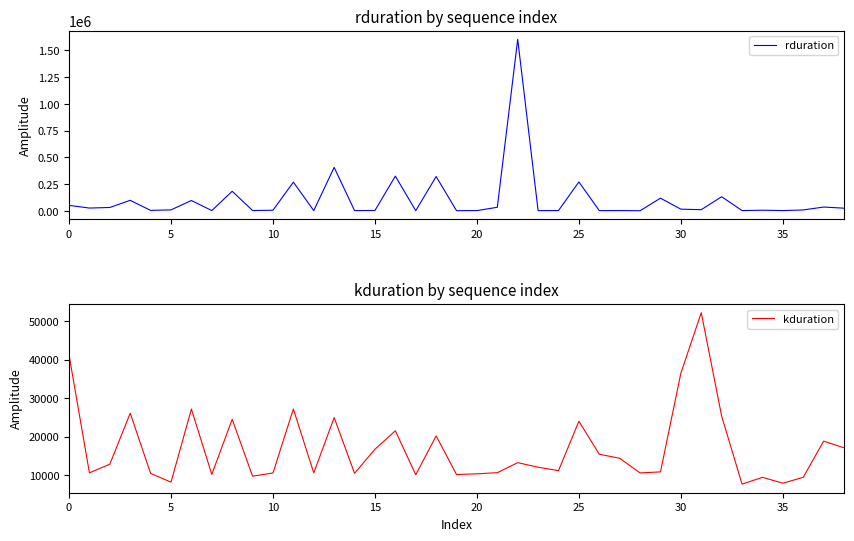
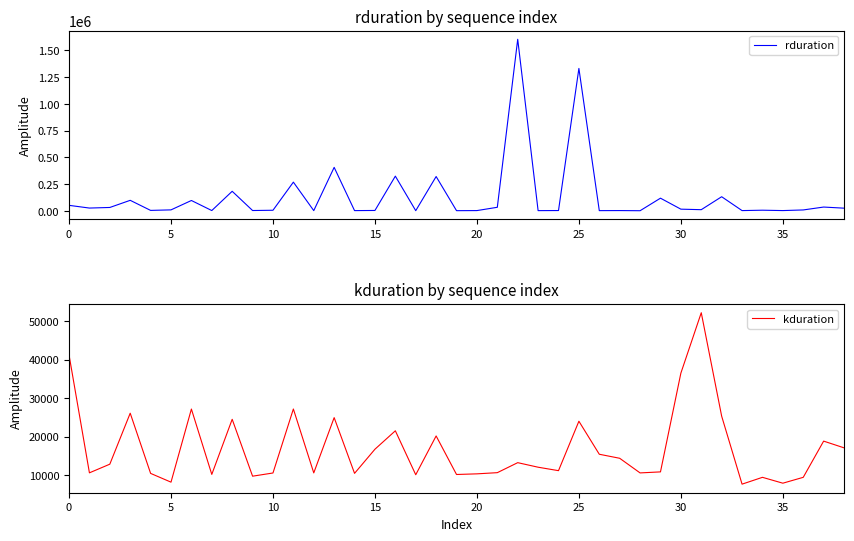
  {
    "rduration by sequence index": {
      "0": 50000,
      "5": 10000,
      "10": 10000,
      "15": 0,
      "20": 0,
-     "25": 270000,
+     "25": 1330000,
      "30": 20000,
      "35": 0
    },
    "kduration by sequence index": {
      "0": 41000,
      "5": 8000,
      "10": 11000,
      "15": 17000,
      "20": 10000,
      "25": 24000,
      "30": 37000,
      "35": 8000
    }
  }
